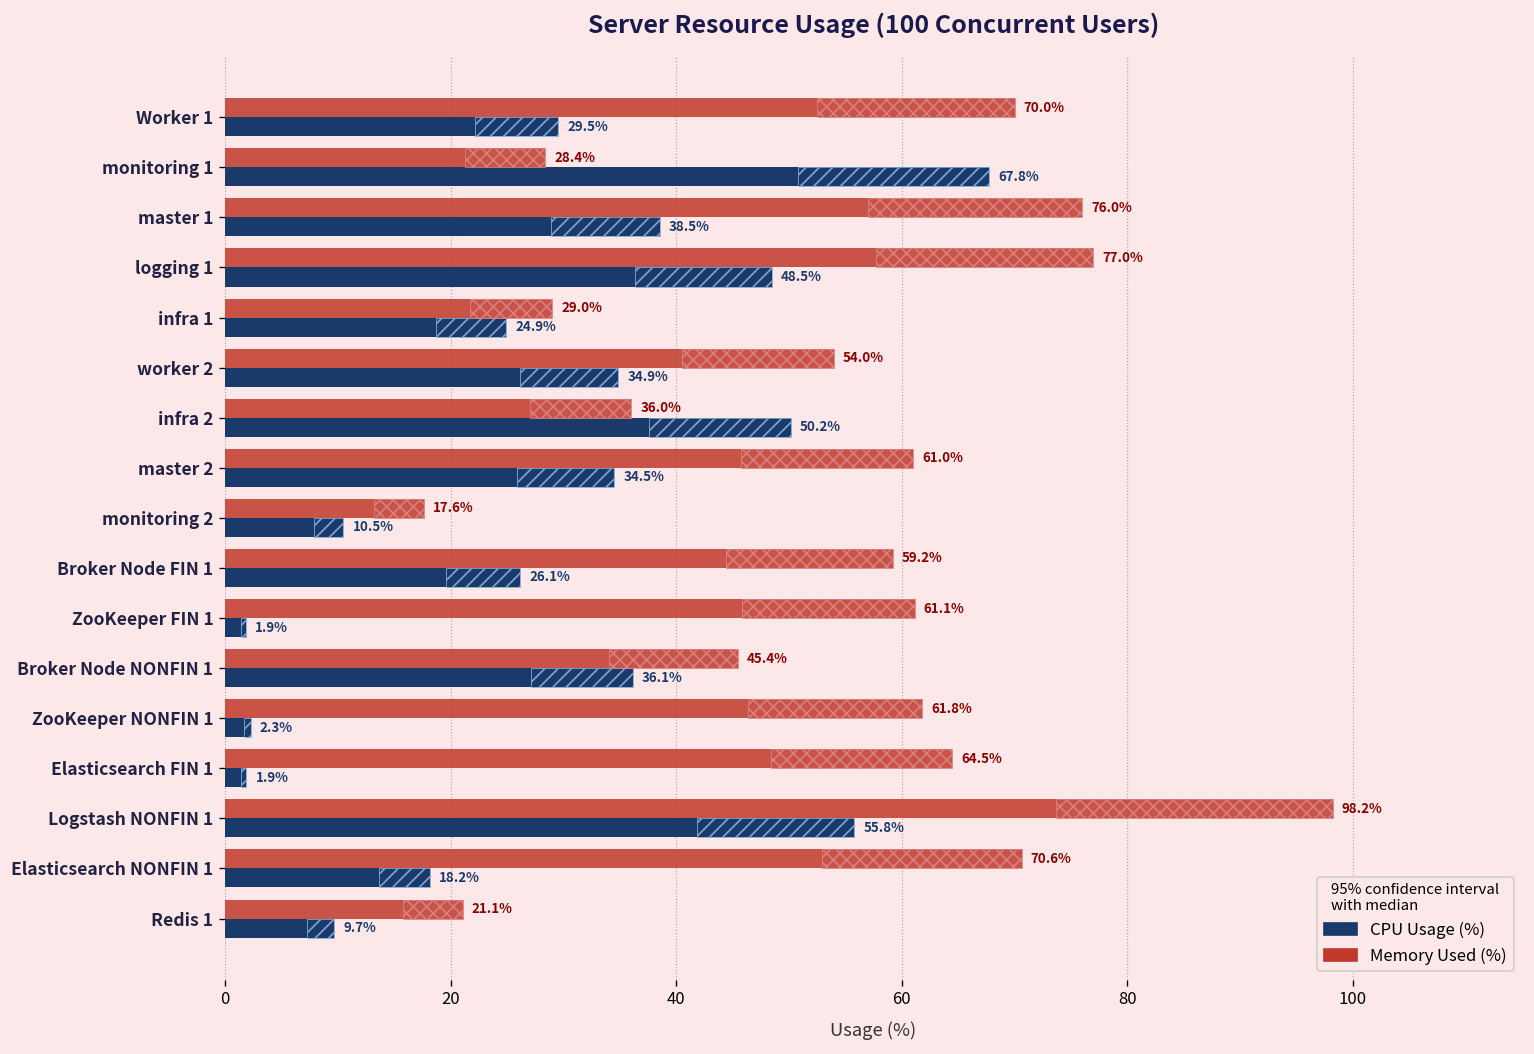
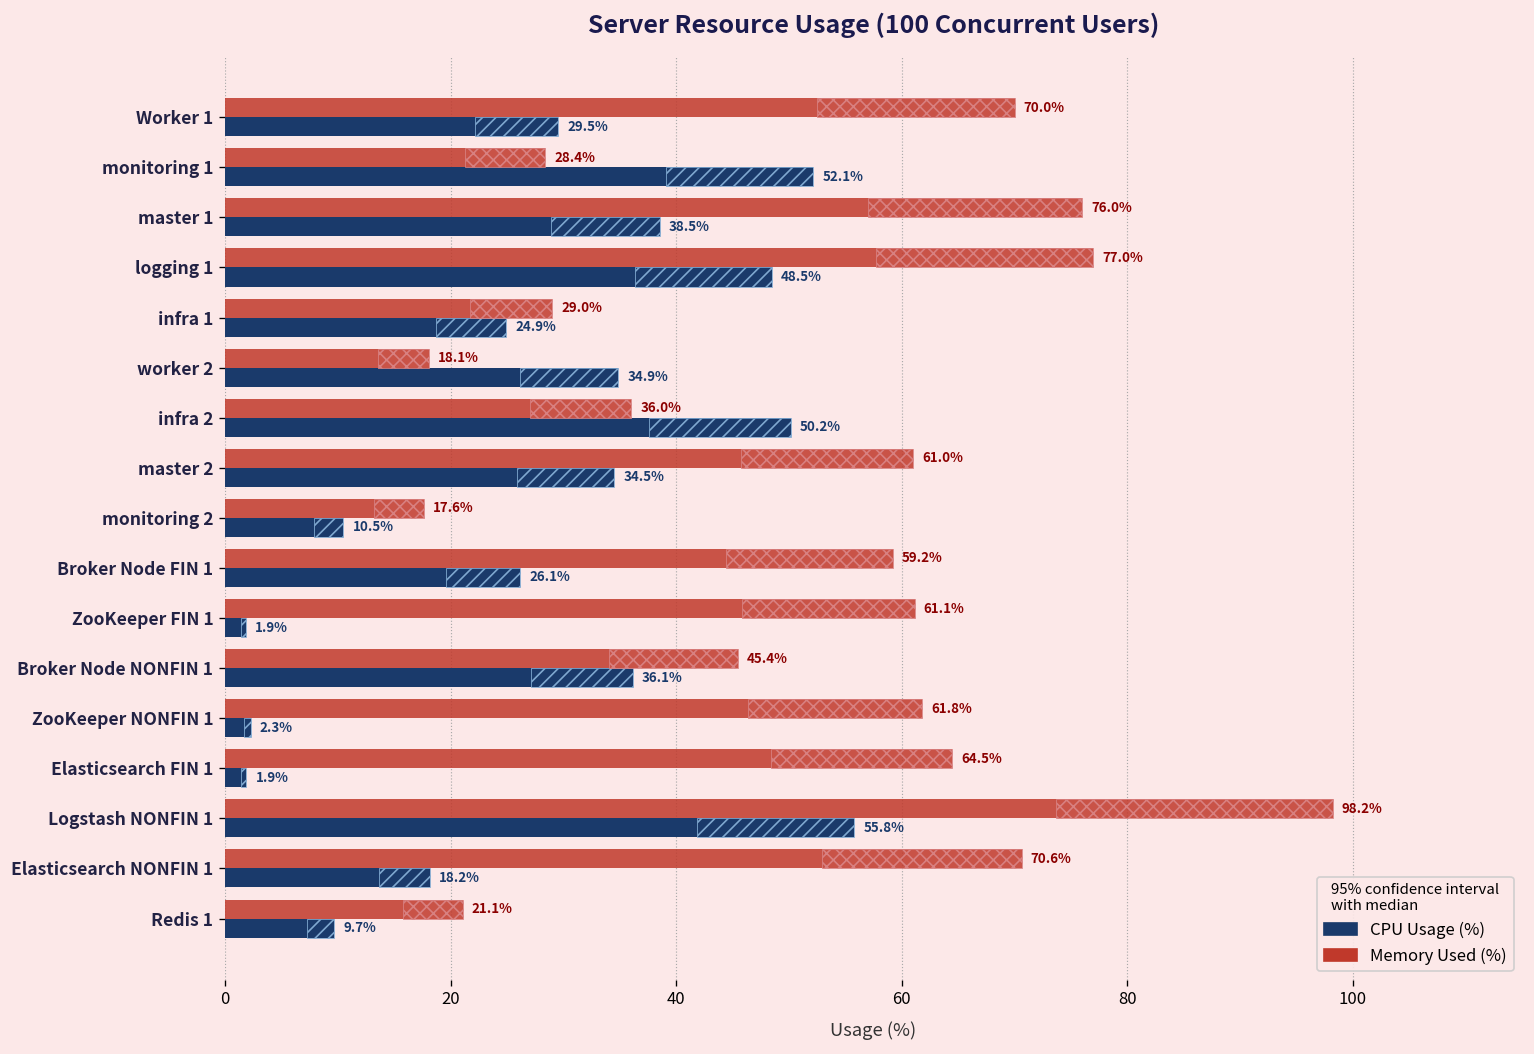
  {
    "CPU Usage (%)": {
      "Worker 1": "29.5%",
-     "monitoring 1": "67.8%",
+     "monitoring 1": "52.1%",
      "master 1": "38.5%",
      "logging 1": "48.5%",
      "infra 1": "24.9%",
      "worker 2": "34.9%",
      "infra 2": "50.2%",
      "master 2": "34.5%",
      "monitoring 2": "10.5%",
      "Broker Node FIN 1": "26.1%",
      "ZooKeeper FIN 1": "1.9%",
      "Broker Node NONFIN 1": "36.1%",
      "ZooKeeper NONFIN 1": "2.3%",
      "Elasticsearch FIN 1": "1.9%",
      "Logstash NONFIN 1": "55.8%",
      "Elasticsearch NONFIN 1": "18.2%",
      "Redis 1": "9.7%"
    },
    "Memory Used (%)": {
      "Worker 1": "70.0%",
      "monitoring 1": "28.4%",
      "master 1": "76.0%",
      "logging 1": "77.0%",
      "infra 1": "29.0%",
-     "worker 2": "54.0%",
+     "worker 2": "18.1%",
      "infra 2": "36.0%",
      "master 2": "61.0%",
      "monitoring 2": "17.6%",
      "Broker Node FIN 1": "59.2%",
      "ZooKeeper FIN 1": "61.1%",
      "Broker Node NONFIN 1": "45.4%",
      "ZooKeeper NONFIN 1": "61.8%",
      "Elasticsearch FIN 1": "64.5%",
      "Logstash NONFIN 1": "98.2%",
      "Elasticsearch NONFIN 1": "70.6%",
      "Redis 1": "21.1%"
    }
  }
